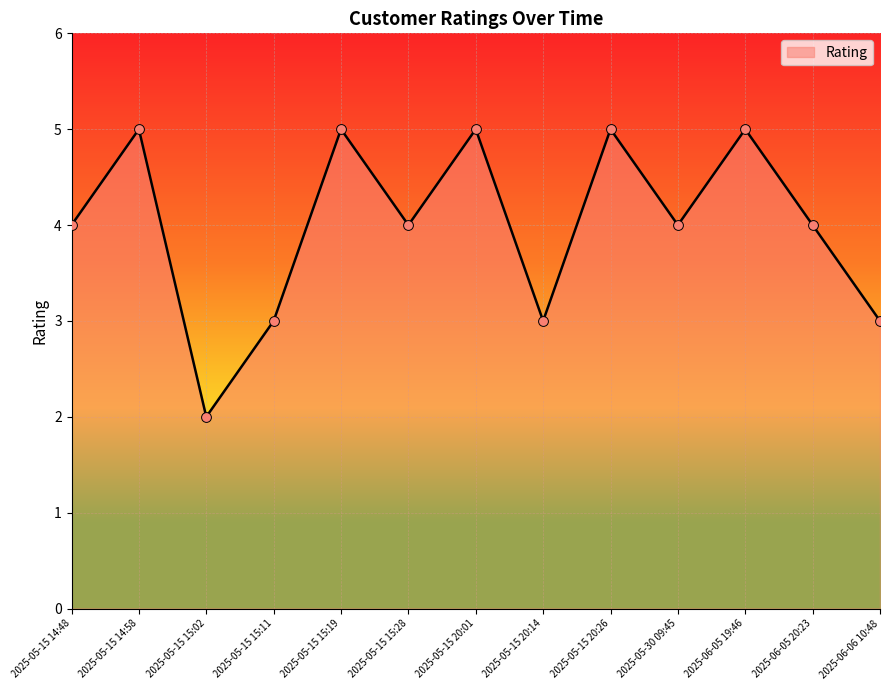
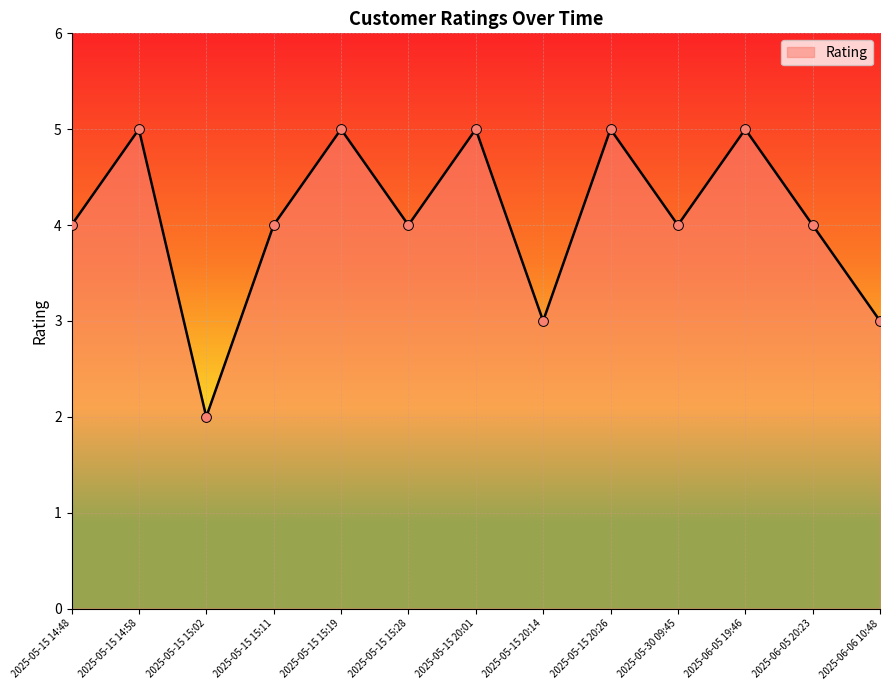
  {
    "2025-05-15 14:48": 4,
    "2025-05-15 14:58": 5,
    "2025-05-15 15:02": 2,
-   "2025-05-15 15:11": 3,
+   "2025-05-15 15:11": 4,
    "2025-05-15 15:19": 5,
    "2025-05-15 15:28": 4,
    "2025-05-15 20:01": 5,
    "2025-05-15 20:14": 3,
    "2025-05-15 20:26": 5,
    "2025-05-30 09:45": 4,
    "2025-06-05 19:46": 5,
    "2025-06-05 20:23": 4,
    "2025-06-06 10:48": 3
  }
